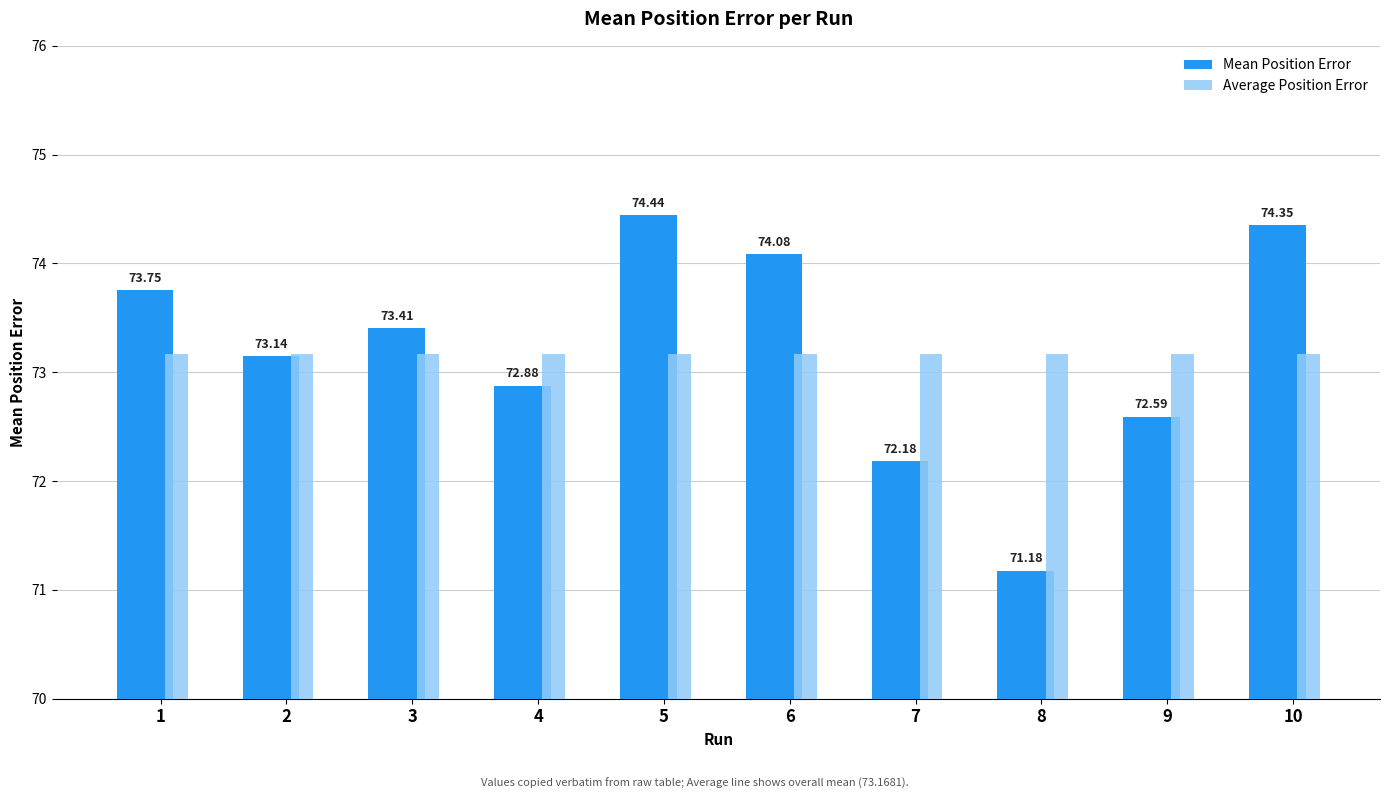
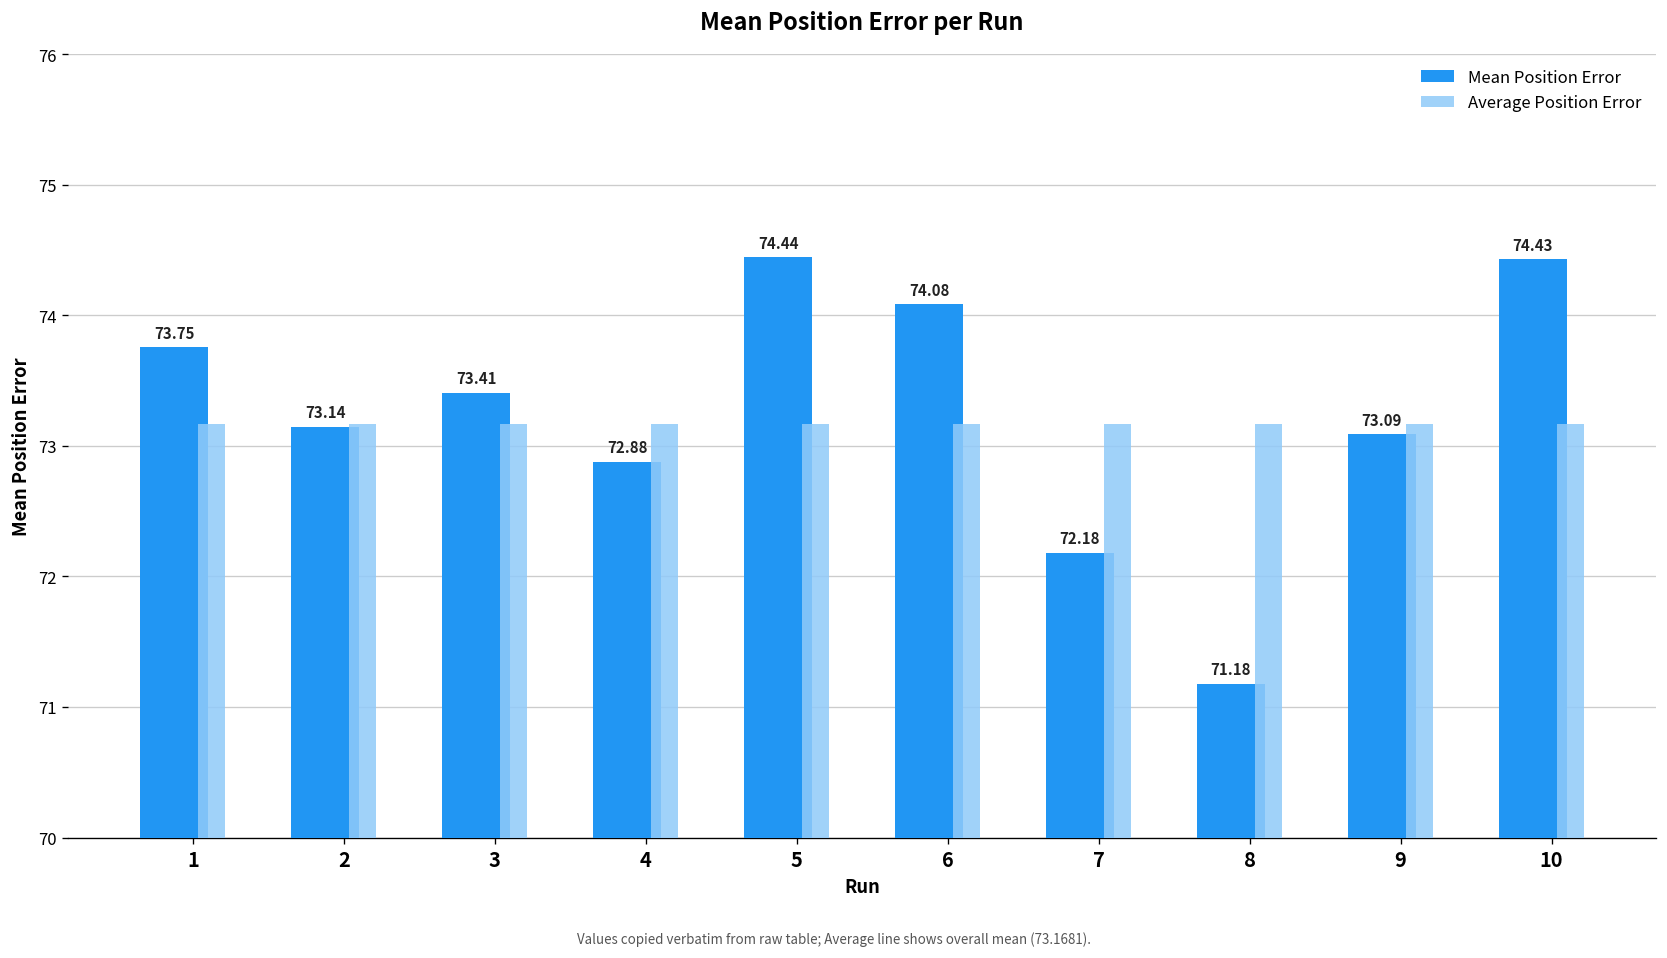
  {
    "Mean Position Error": {
      "1": 73.75,
      "2": 73.14,
      "3": 73.41,
      "4": 72.88,
      "5": 74.44,
      "6": 74.08,
      "7": 72.18,
      "8": 71.18,
-     "9": 72.59,
-     "10": 74.35
+     "9": 73.09,
+     "10": 74.43
    },
    "Average Position Error": {
      "1": 73.17,
      "2": 73.17,
      "3": 73.17,
      "4": 73.17,
      "5": 73.17,
      "6": 73.17,
      "7": 73.17,
      "8": 73.17,
      "9": 73.17,
      "10": 73.17
    }
  }
